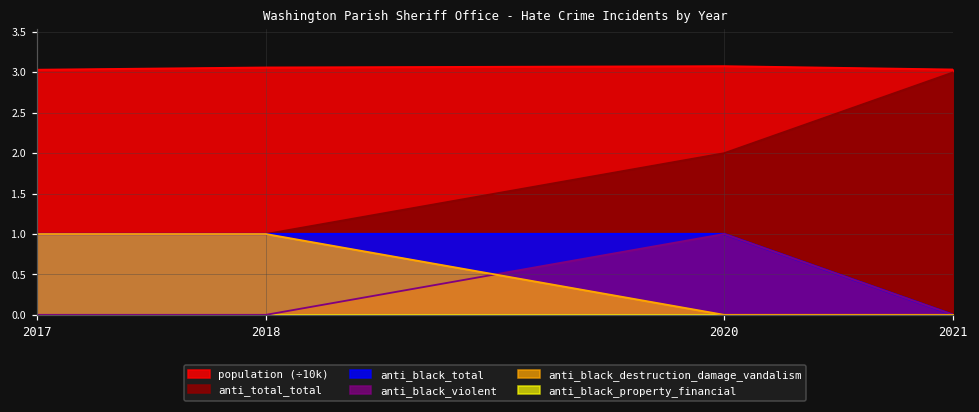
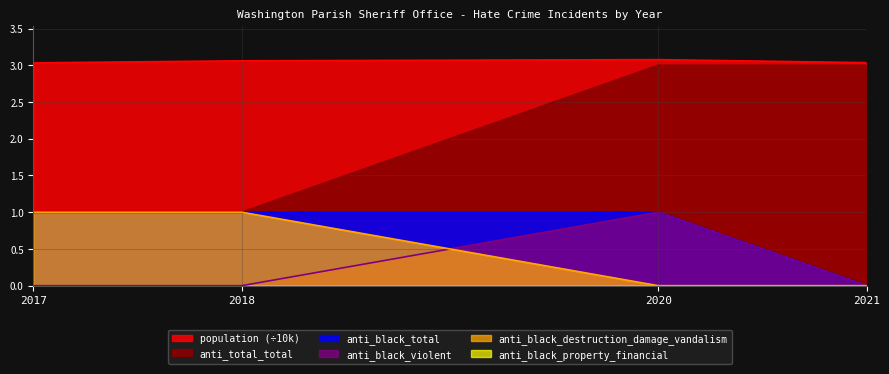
  {
    "population (÷10k)": {
      "2017": 3,
      "2018": 3.1,
      "2020": 3.1,
      "2021": 3.0
    },
    "anti_total_total": {
-     "2020": 2,
+     "2020": 3,
      "2021": 3
    }
  }
